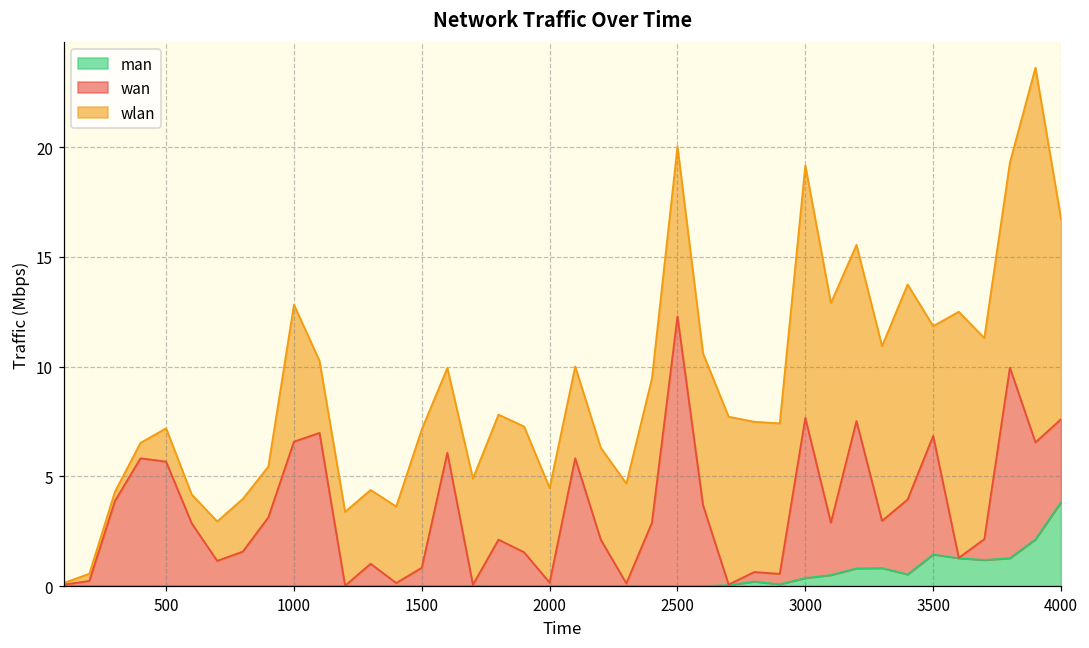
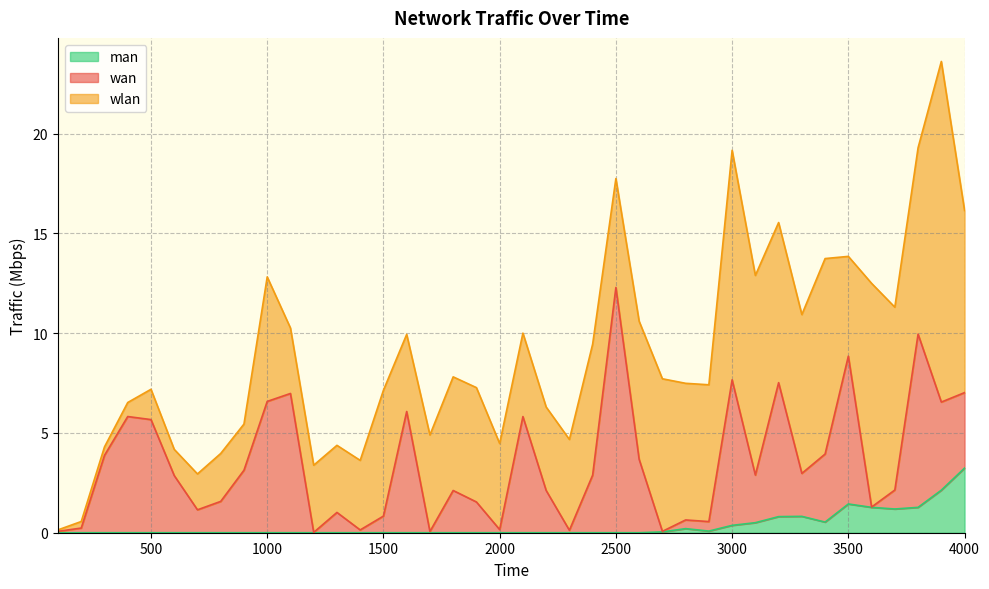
  {
    "man": {
      "500": 0.0,
      "1000": 0.0,
      "1500": 0.0,
      "2000": 0.0,
      "2500": 0.0,
      "3000": 0.4,
      "3500": 1.4,
-     "4000": 3.8
+     "4000": 3.2
    },
    "wan": {
      "500": 5.7,
      "1000": 6.6,
      "1500": 0.8,
      "2000": 0.2,
      "2500": 12.3,
      "3000": 7.3,
-     "3500": 5.4,
+     "3500": 7.4,
      "4000": 3.8
    },
    "wlan": {
      "500": 1.5,
      "1000": 6.2,
      "1500": 6.3,
      "2000": 4.3,
-     "2500": 7.7,
+     "2500": 5.5,
      "3000": 11.5,
      "3500": 5.0,
      "4000": 9.1
    }
  }
